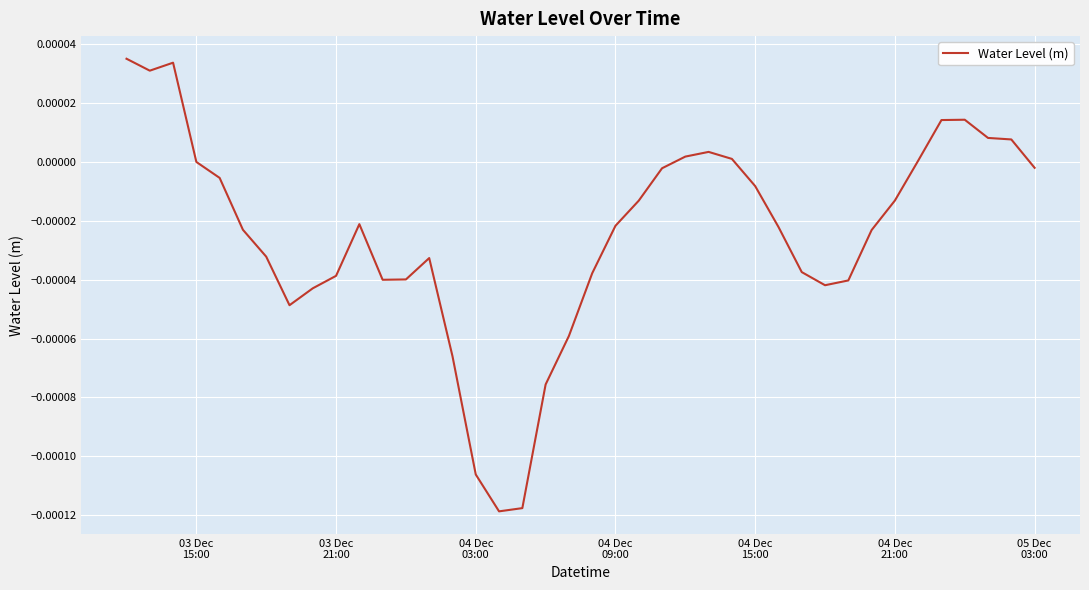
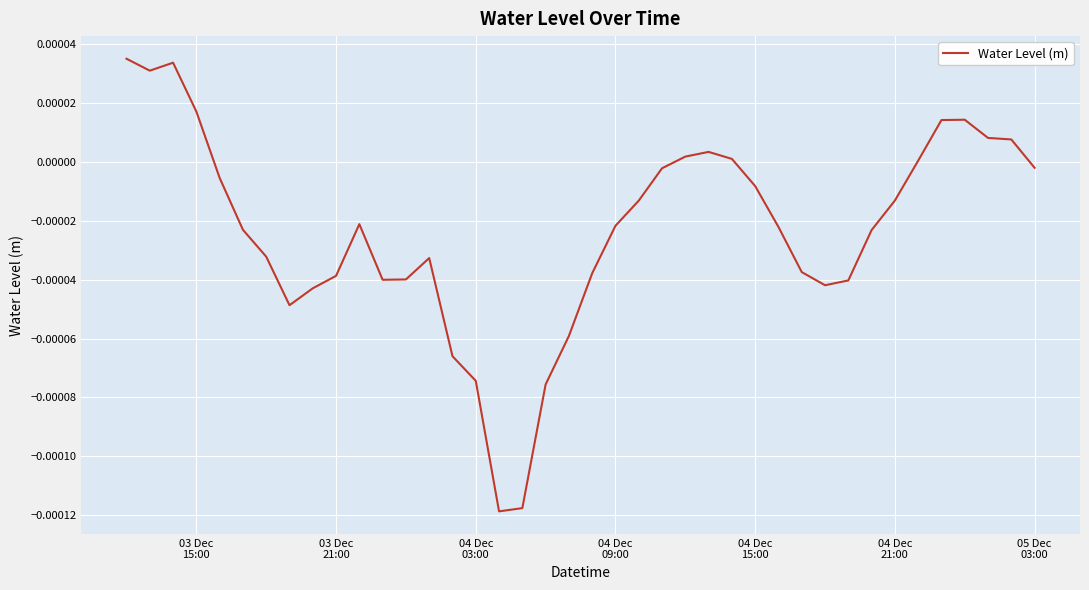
  {
-   "03 Dec 15:00": 0.00000,
+   "03 Dec 15:00": 0.00002,
    "03 Dec 21:00": -0.000039,
-   "04 Dec 03:00": -0.000106,
+   "04 Dec 03:00": -0.000074,
    "04 Dec 09:00": -0.000022,
    "04 Dec 15:00": -0.000008,
    "04 Dec 21:00": -0.000013,
    "05 Dec 03:00": -0.000002
  }
